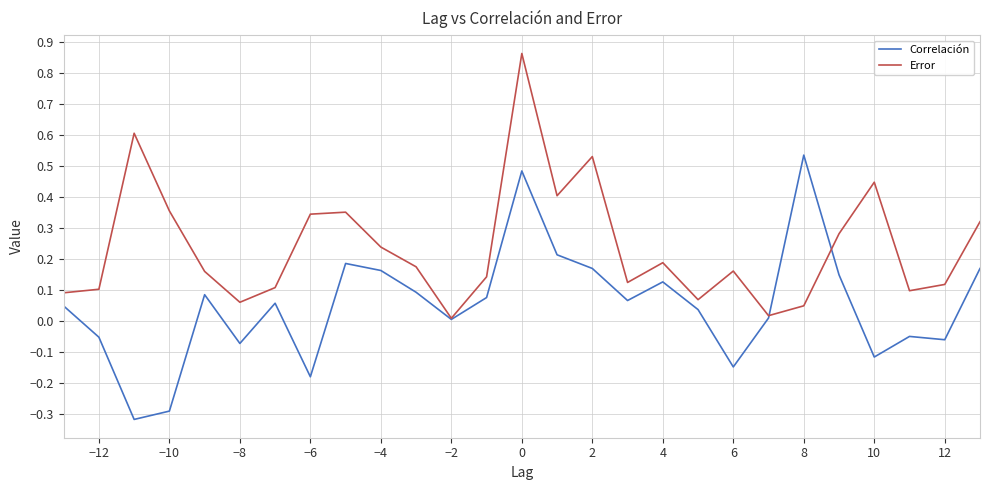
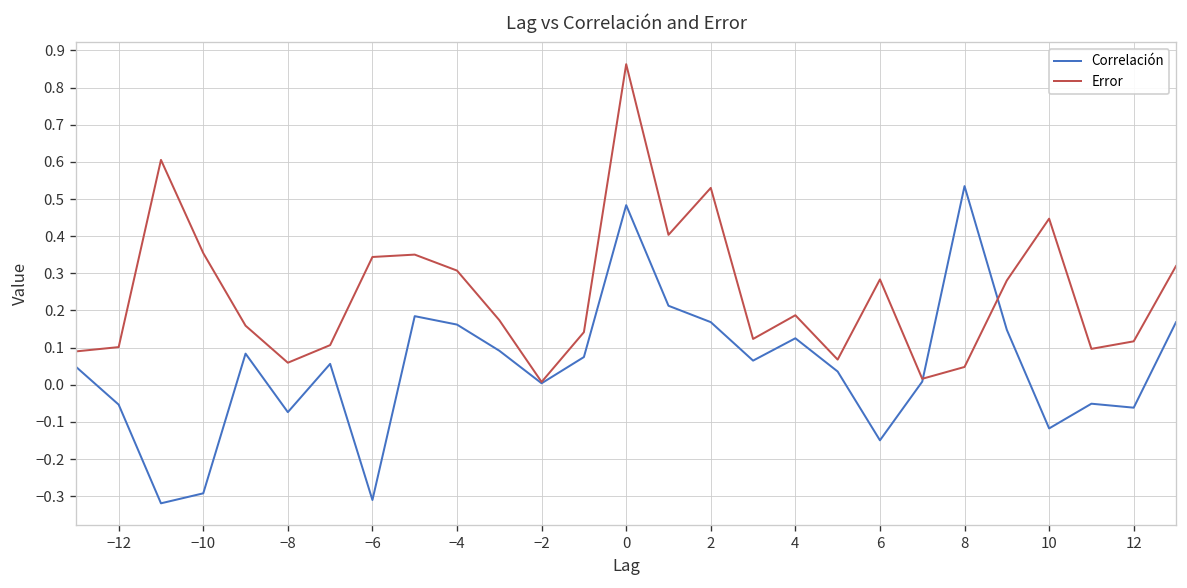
  {
    "Correlación": {
      "−12": -0.05,
      "−10": -0.29,
      "−8": -0.07,
-     "−6": -0.18,
+     "−6": -0.31,
      "−4": 0.16,
      "0": 0.48,
      "2": 0.17,
      "4": 0.13,
      "6": -0.15,
      "8": 0.53,
      "10": -0.12,
      "12": -0.06
    },
    "Error": {
      "−12": 0.10,
      "−10": 0.35,
      "−8": 0.06,
      "−6": 0.34,
-     "−4": 0.24,
+     "−4": 0.31,
      "0": 0.86,
      "2": 0.53,
      "4": 0.19,
-     "6": 0.16,
+     "6": 0.28,
      "8": 0.05,
      "10": 0.45,
      "12": 0.12
    }
  }
